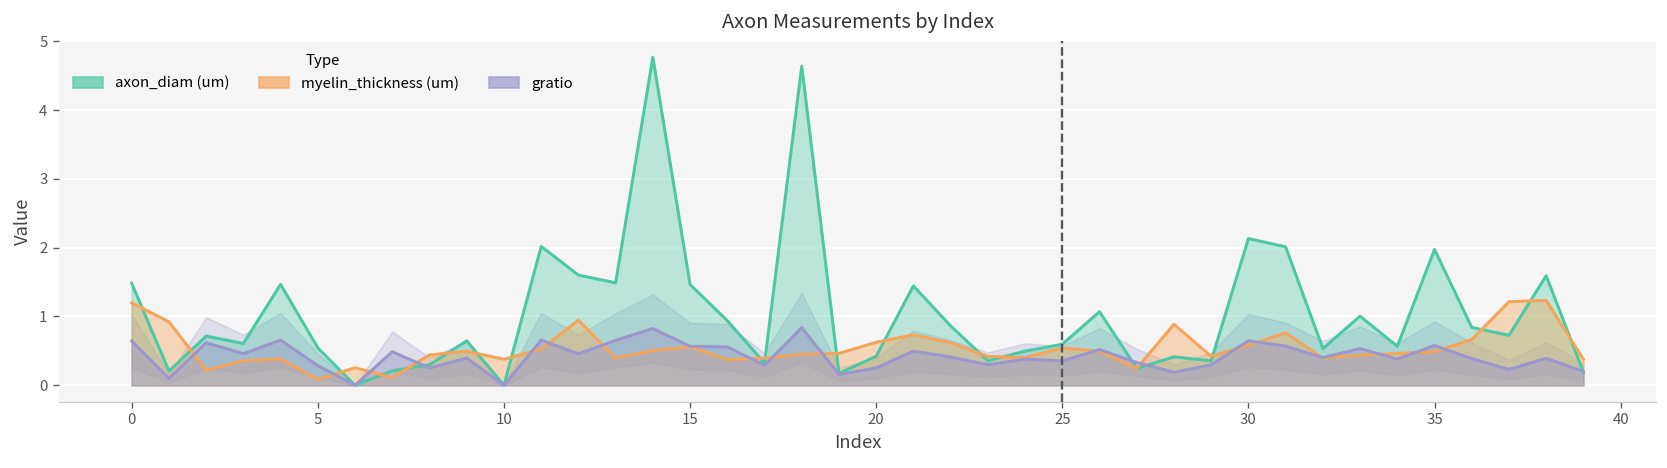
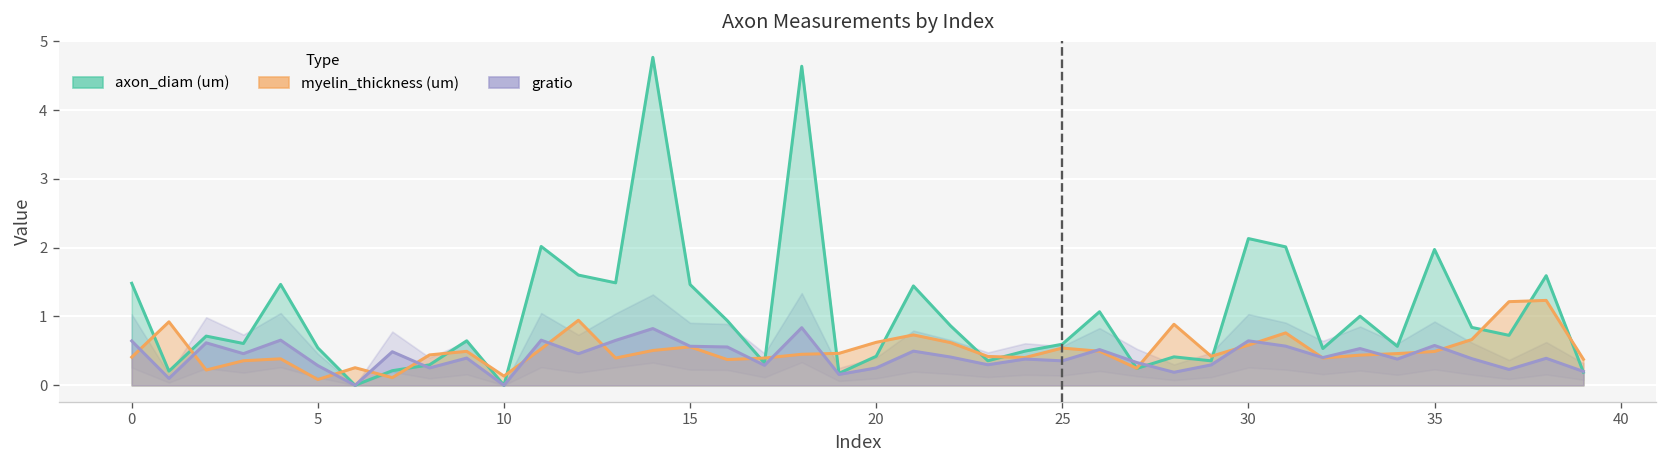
  {
    "myelin_thickness (um)": {
-     "0": 1.2,
+     "0": 0.4,
      "5": 0.1,
-     "10": 0.4,
+     "10": 0.1,
      "20": 0.6,
      "30": 0.6,
      "35": 0.5
    }
  }
